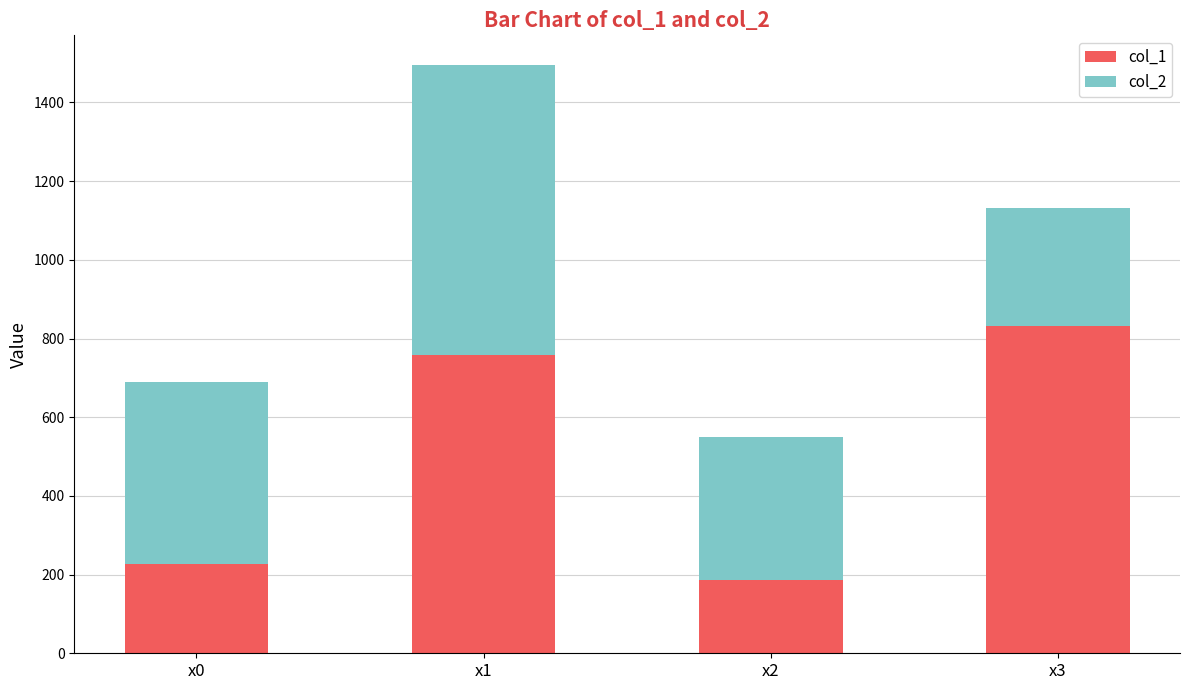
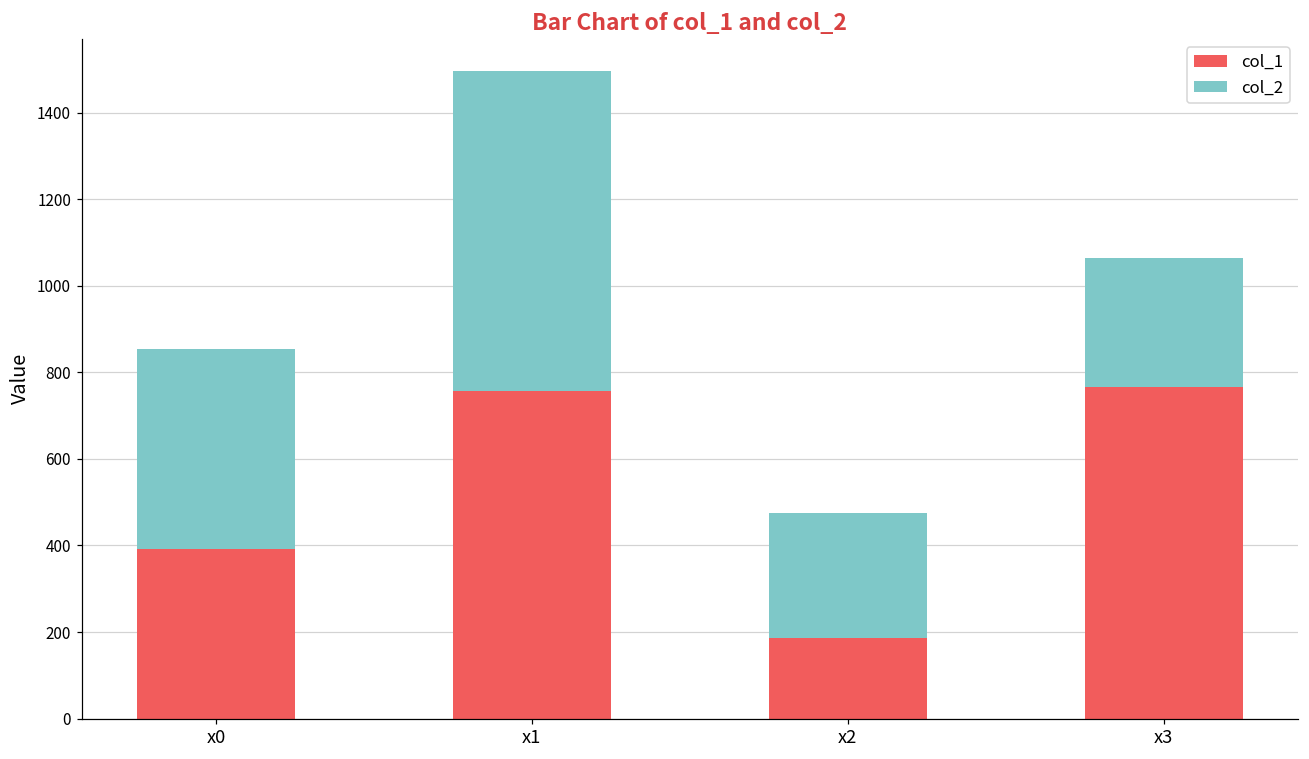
  {
    "col_1": {
-     "x0": 230,
+     "x0": 390,
      "x1": 760,
      "x2": 190,
-     "x3": 830
+     "x3": 770
    },
    "col_2": {
      "x0": 460,
      "x1": 740,
-     "x2": 360,
+     "x2": 290,
      "x3": 300
    }
  }
